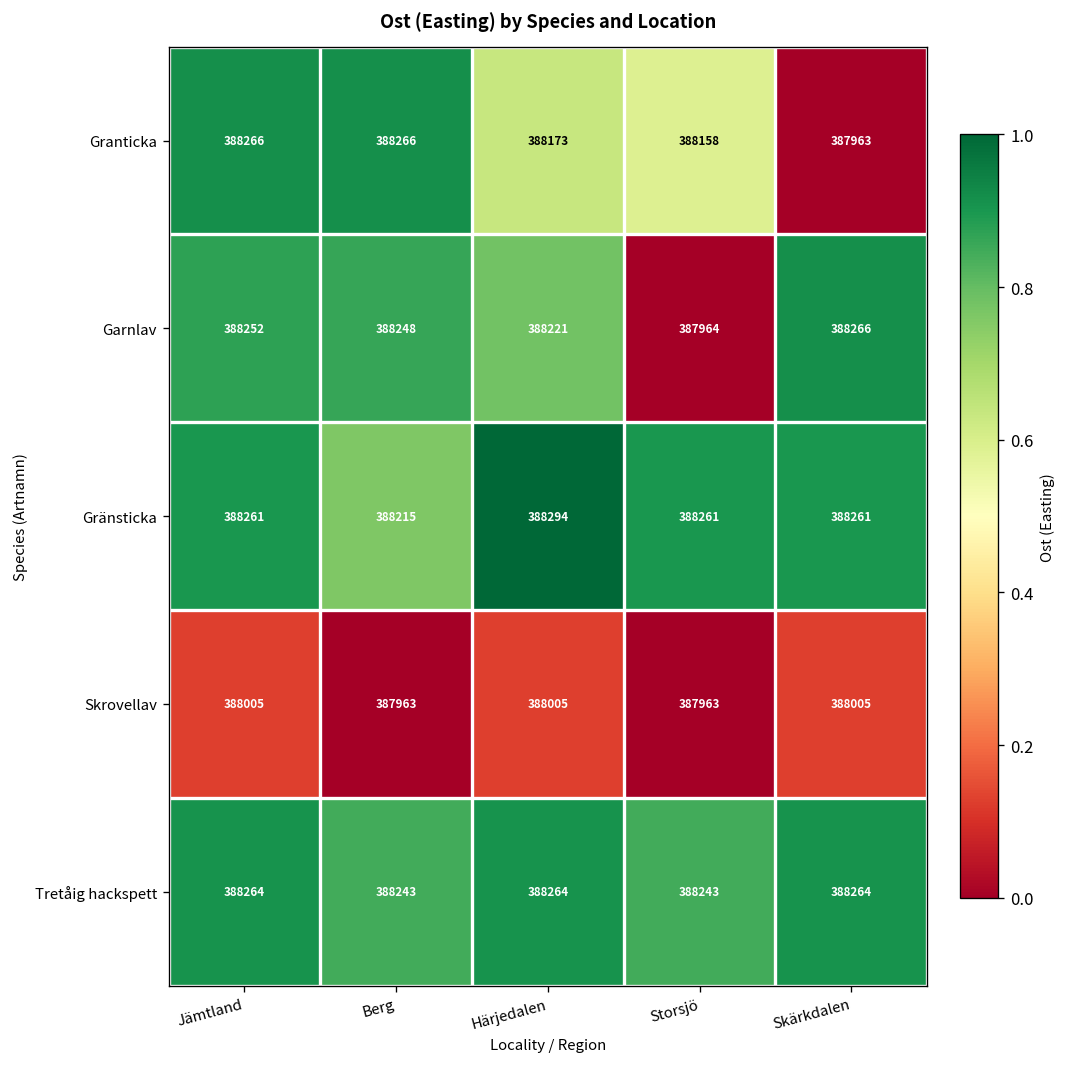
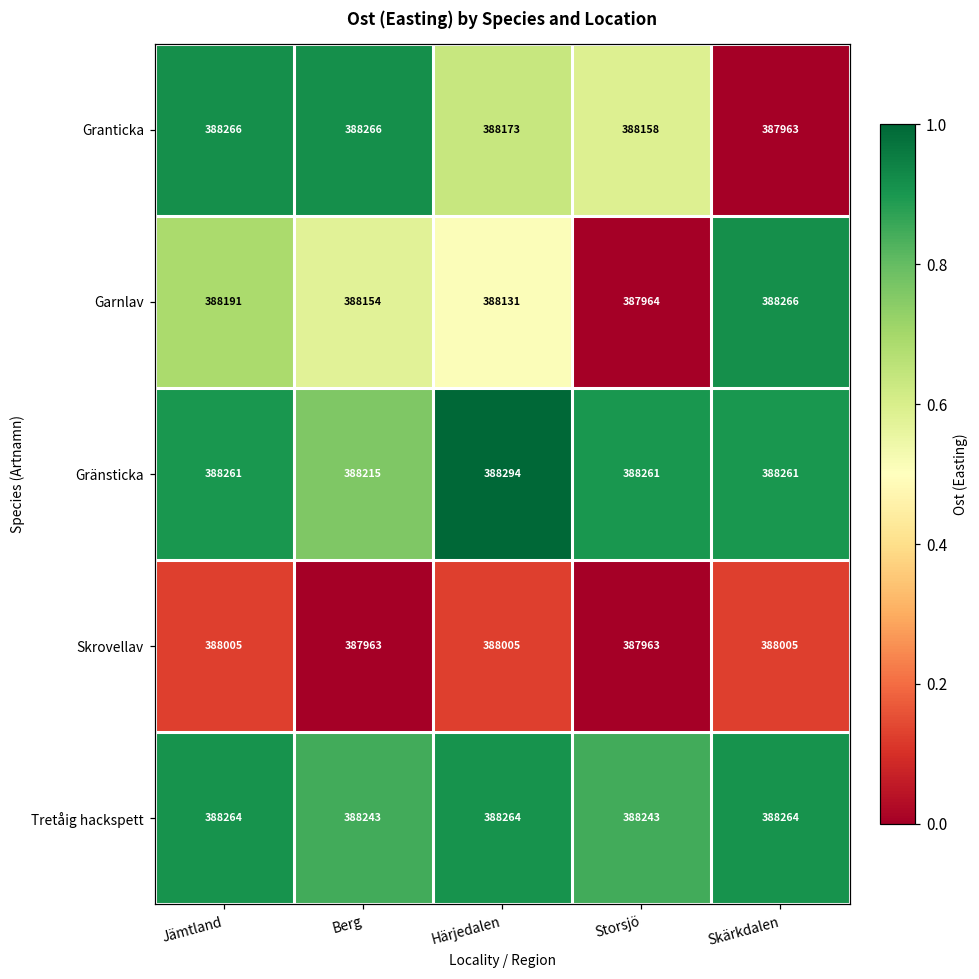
  {
    "Granticka": {
      "Jämtland": 388266,
      "Berg": 388266,
      "Härjedalen": 388173,
      "Storsjö": 388158,
      "Skärkdalen": 387963
    },
    "Garnlav": {
-     "Jämtland": 388252,
-     "Berg": 388248,
-     "Härjedalen": 388221,
+     "Jämtland": 388191,
+     "Berg": 388154,
+     "Härjedalen": 388131,
      "Storsjö": 387964,
      "Skärkdalen": 388266
    },
    "Gränsticka": {
      "Jämtland": 388261,
      "Berg": 388215,
      "Härjedalen": 388294,
      "Storsjö": 388261,
      "Skärkdalen": 388261
    },
    "Skrovellav": {
      "Jämtland": 388005,
      "Berg": 387963,
      "Härjedalen": 388005,
      "Storsjö": 387963,
      "Skärkdalen": 388005
    },
    "Tretåig hackspett": {
      "Jämtland": 388264,
      "Berg": 388243,
      "Härjedalen": 388264,
      "Storsjö": 388243,
      "Skärkdalen": 388264
    }
  }
